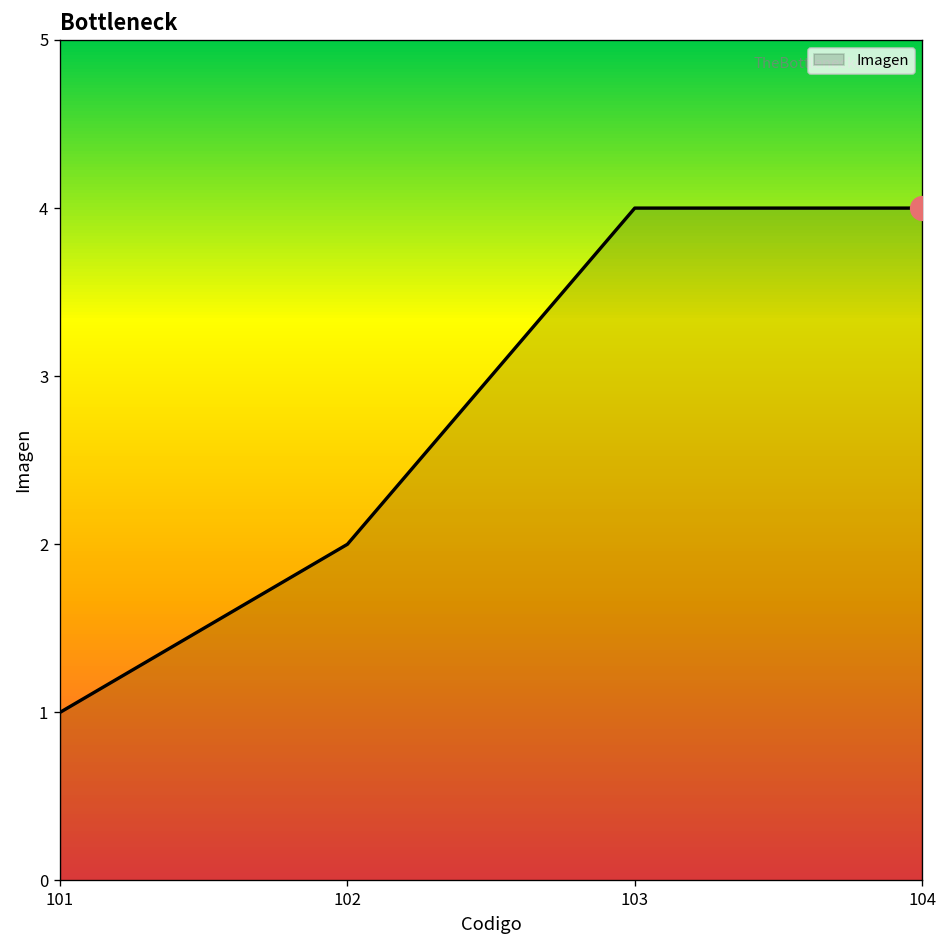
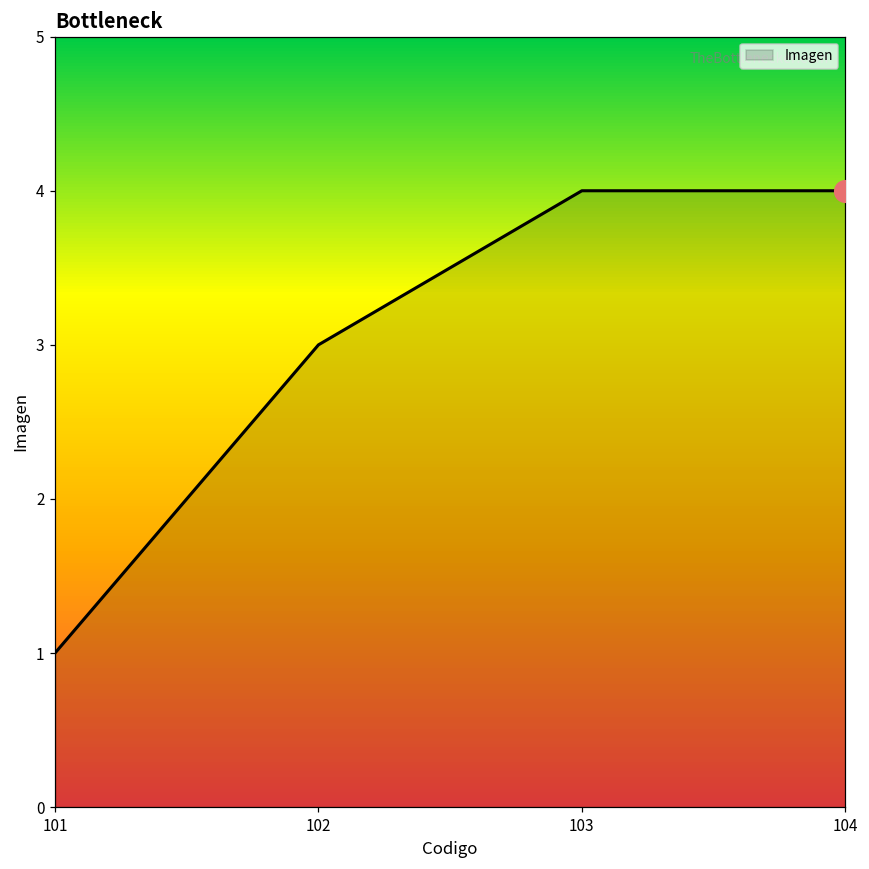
  {
    "Imagen": {
      "101": 1,
-     "102": 2,
+     "102": 3,
      "103": 4
    }
  }
